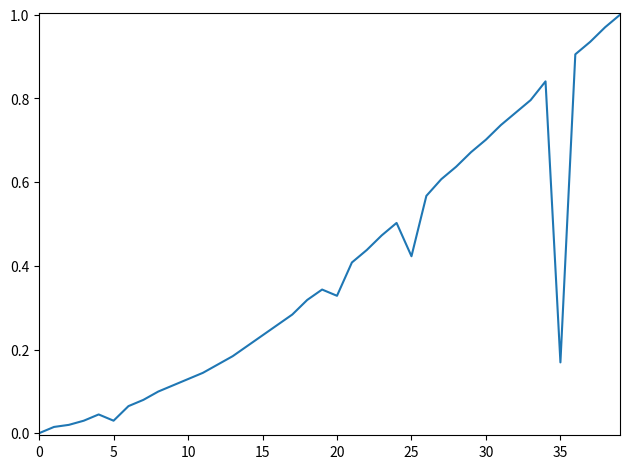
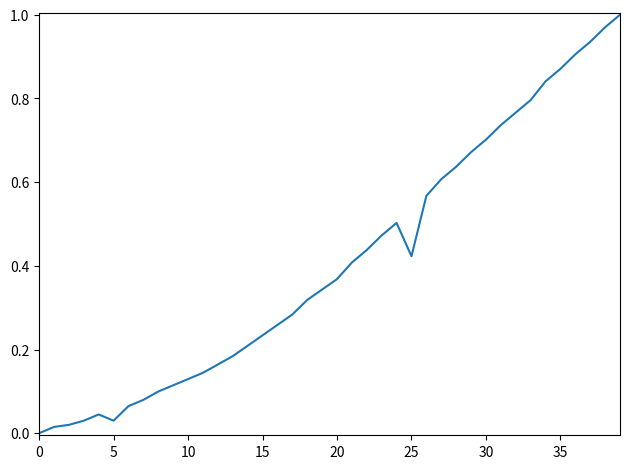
  {
    "0": 0.00,
    "5": 0.03,
    "10": 0.13,
    "15": 0.23,
-   "20": 0.33,
+   "20": 0.37,
    "25": 0.42,
    "30": 0.70,
-   "35": 0.17
+   "35": 0.87
  }
